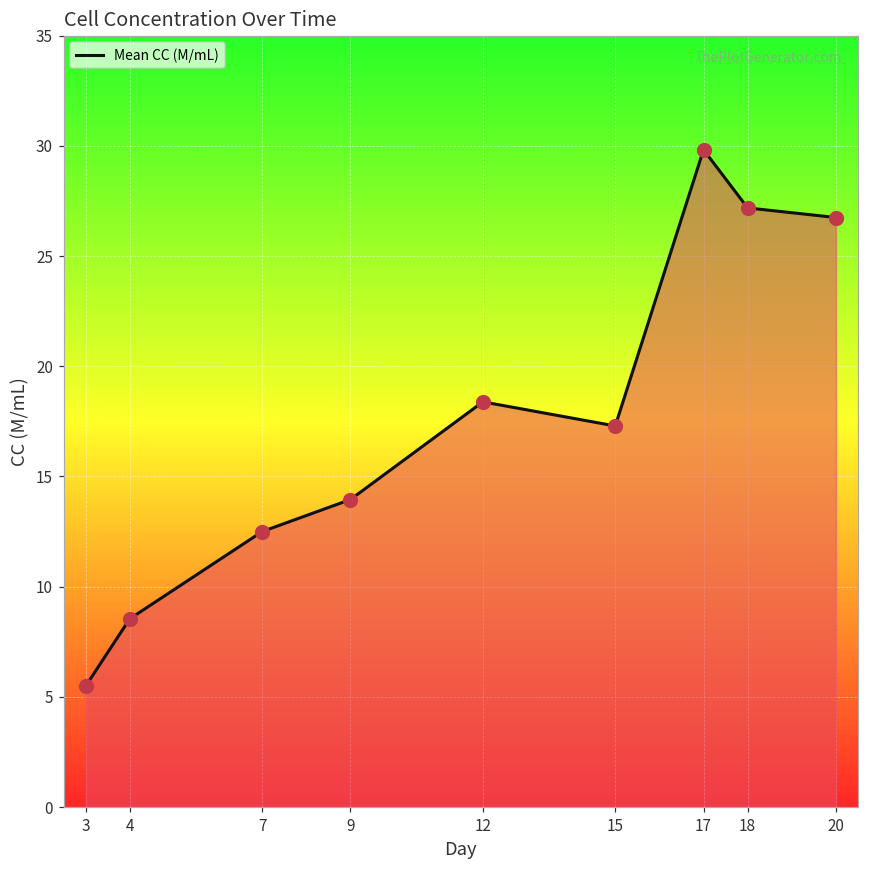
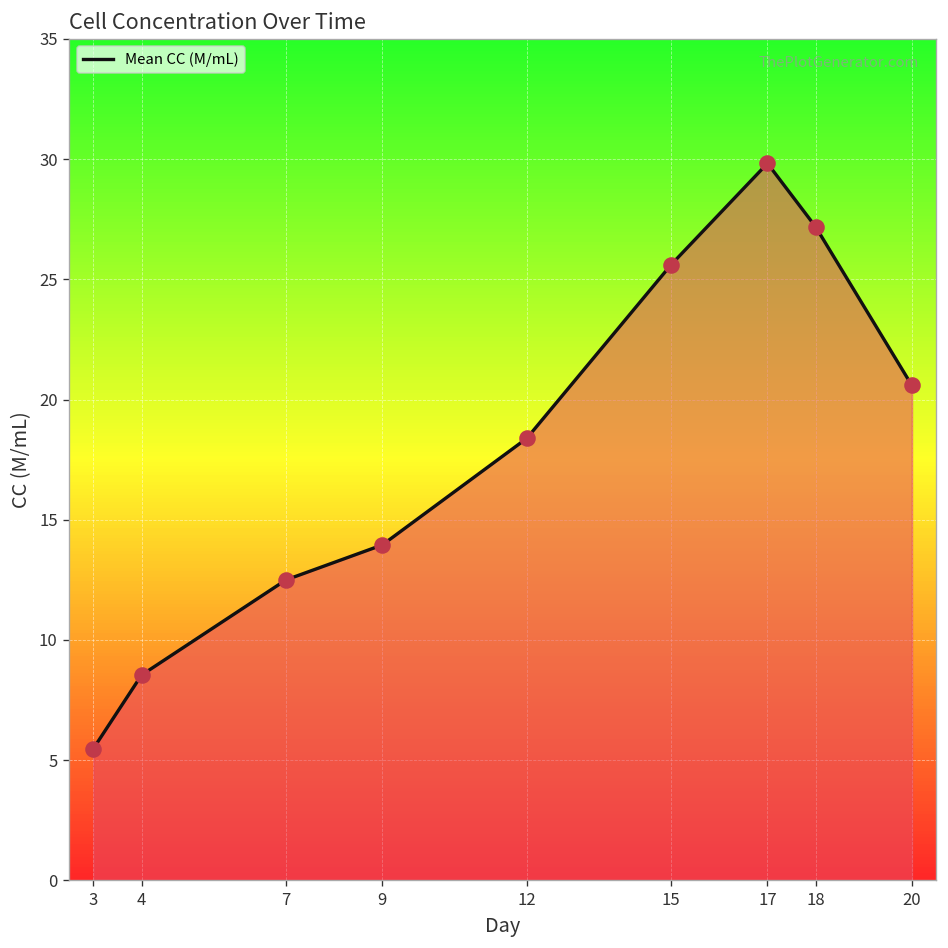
  {
    "3": 5.5,
    "4": 8.5,
    "7": 12.5,
    "9": 14.0,
    "12": 18.4,
-   "15": 17.3,
+   "15": 25.6,
    "17": 29.8,
    "18": 27.2,
-   "20": 26.7
+   "20": 20.6
  }
